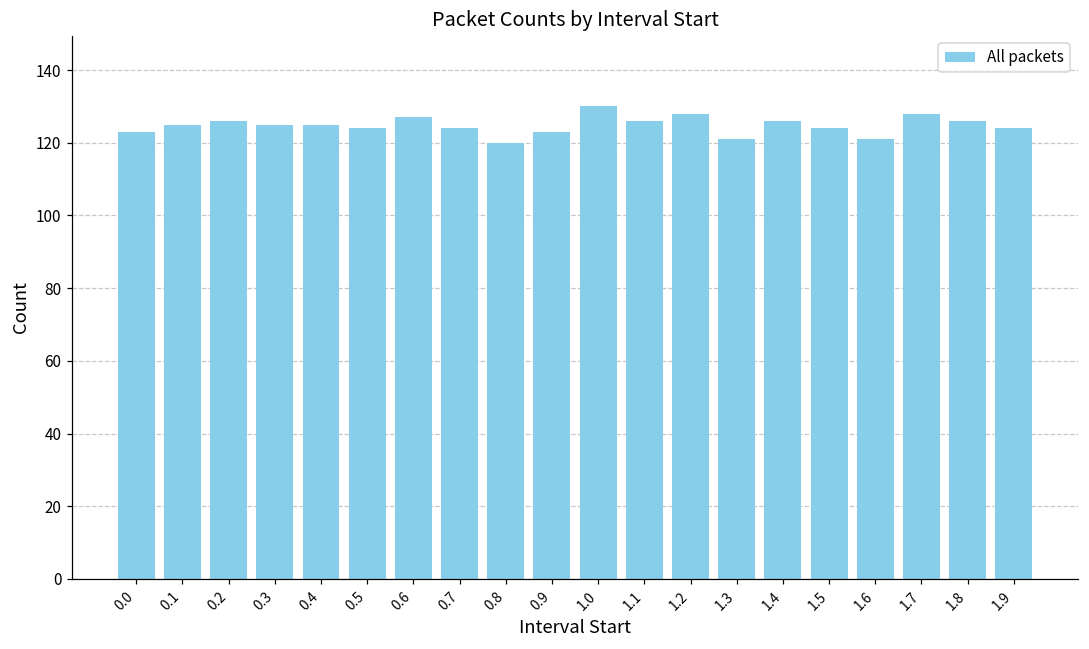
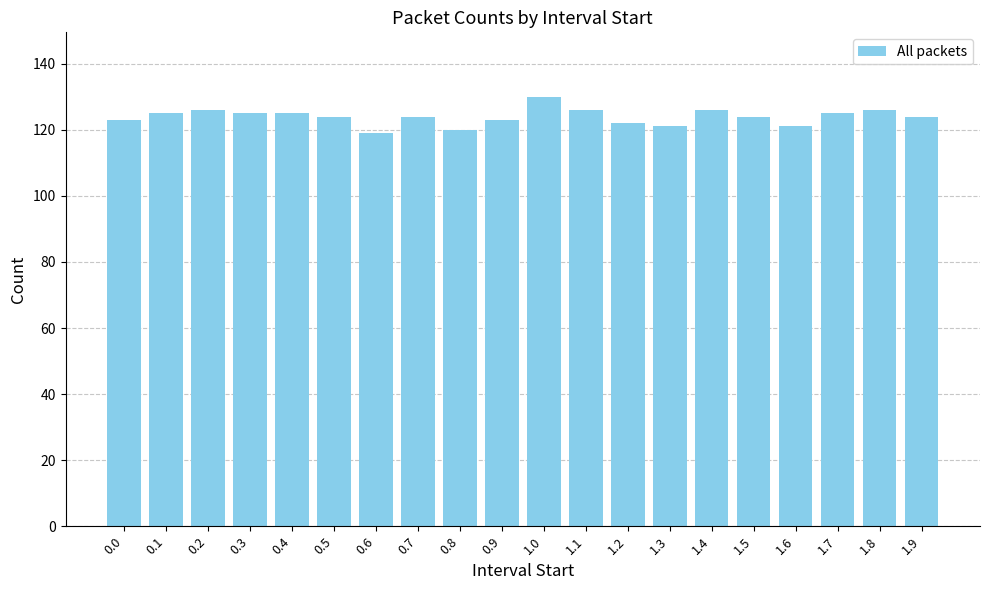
  {
    "0.0": 123,
    "0.1": 125,
    "0.2": 126,
    "0.3": 125,
    "0.4": 125,
    "0.5": 124,
-   "0.6": 127,
+   "0.6": 119,
    "0.7": 124,
    "0.8": 120,
    "0.9": 123,
    "1.0": 130,
    "1.1": 126,
-   "1.2": 128,
+   "1.2": 122,
    "1.3": 121,
    "1.4": 126,
    "1.5": 124,
    "1.6": 121,
-   "1.7": 128,
+   "1.7": 125,
    "1.8": 126,
    "1.9": 124
  }
